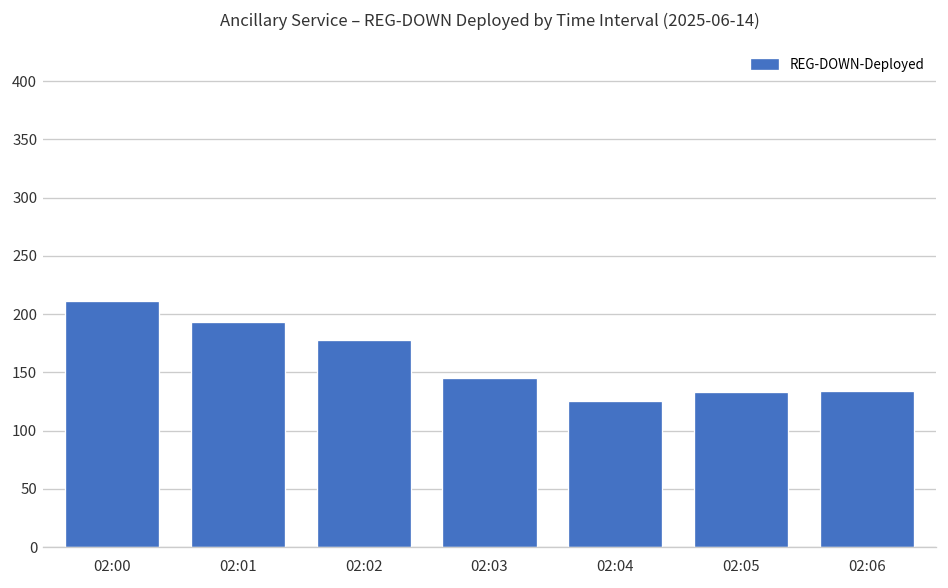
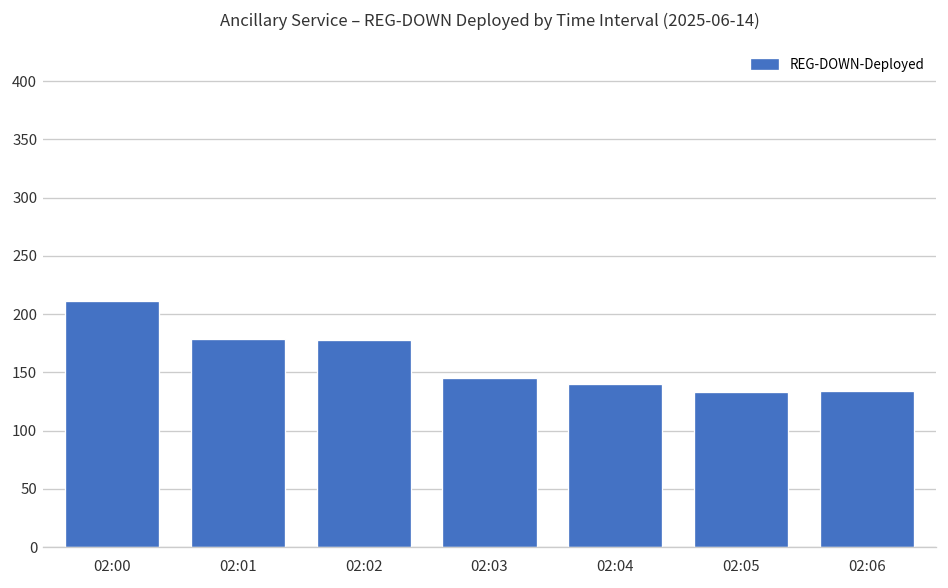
  {
    "02:00": 210,
-   "02:01": 190,
+   "02:01": 180,
    "02:02": 180,
    "02:03": 150,
-   "02:04": 130,
+   "02:04": 140,
    "02:05": 130,
    "02:06": 130
  }
